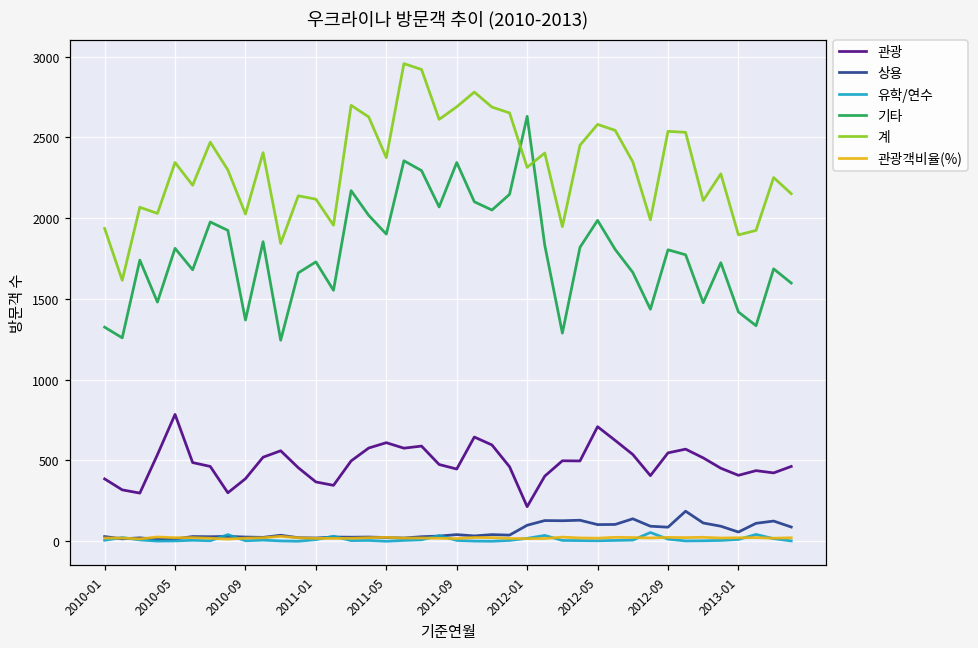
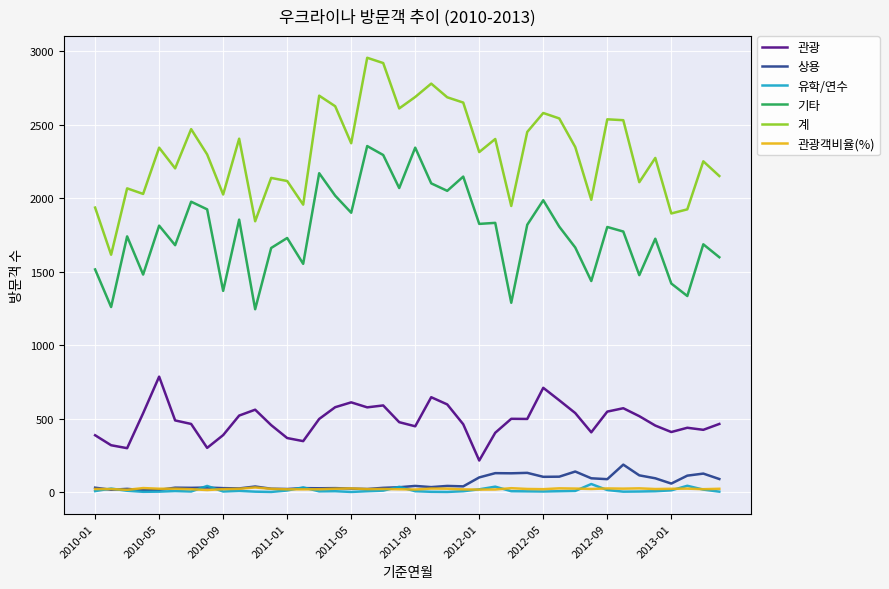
  {
    "관광": {
      "2010-01": 390,
      "2010-05": 790,
      "2010-09": 390,
      "2011-01": 370,
      "2011-05": 610,
      "2011-09": 450,
      "2012-01": 210,
      "2012-05": 710,
      "2012-09": 550,
      "2013-01": 410
    },
    "상용": {
      "2011-09": 40,
      "2012-01": 100,
      "2012-05": 100,
      "2012-09": 90,
      "2013-01": 60
    },
    "유학/연수": {
      "2011-05": 0
    },
    "기타": {
-     "2010-01": 1330,
+     "2010-01": 1520,
      "2010-05": 1810,
      "2010-09": 1370,
      "2011-01": 1730,
      "2011-05": 1900,
      "2011-09": 2340,
-     "2012-01": 2630,
+     "2012-01": 1830,
      "2012-05": 1990,
      "2012-09": 1800,
      "2013-01": 1420
    },
    "계": {
      "2010-01": 1940,
      "2010-05": 2340,
      "2010-09": 2030,
      "2011-01": 2120,
      "2011-05": 2370,
      "2011-09": 2690,
      "2012-01": 2310,
      "2012-05": 2580,
      "2012-09": 2540,
      "2013-01": 1900
    }
  }
